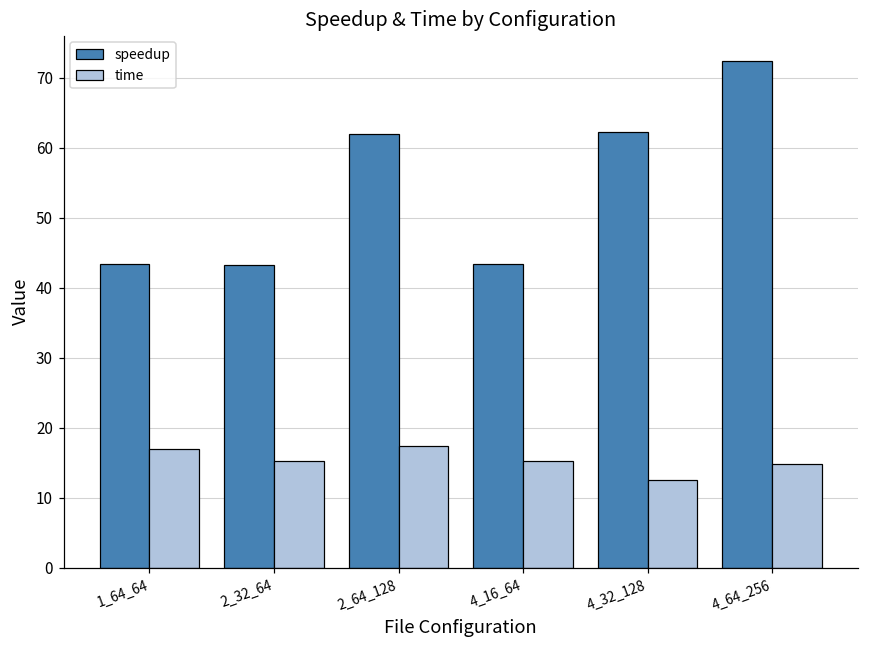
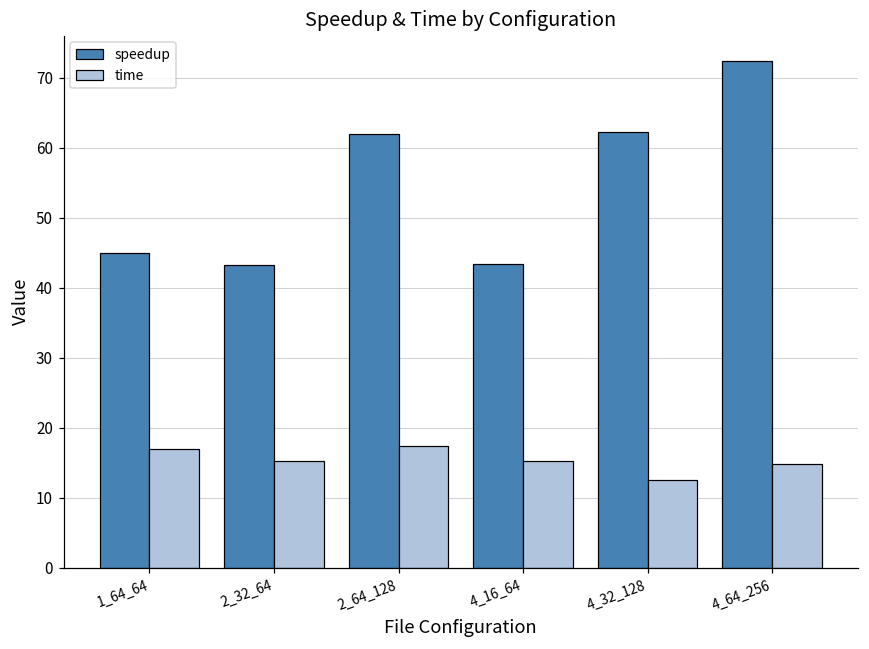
  {
    "speedup": {
-     "1_64_64": 43,
+     "1_64_64": 45,
      "2_32_64": 43,
      "2_64_128": 62,
      "4_16_64": 43,
      "4_32_128": 62,
      "4_64_256": 72
    },
    "time": {
      "1_64_64": 17,
      "2_32_64": 15,
      "2_64_128": 17,
      "4_16_64": 15,
      "4_32_128": 13,
      "4_64_256": 15
    }
  }
